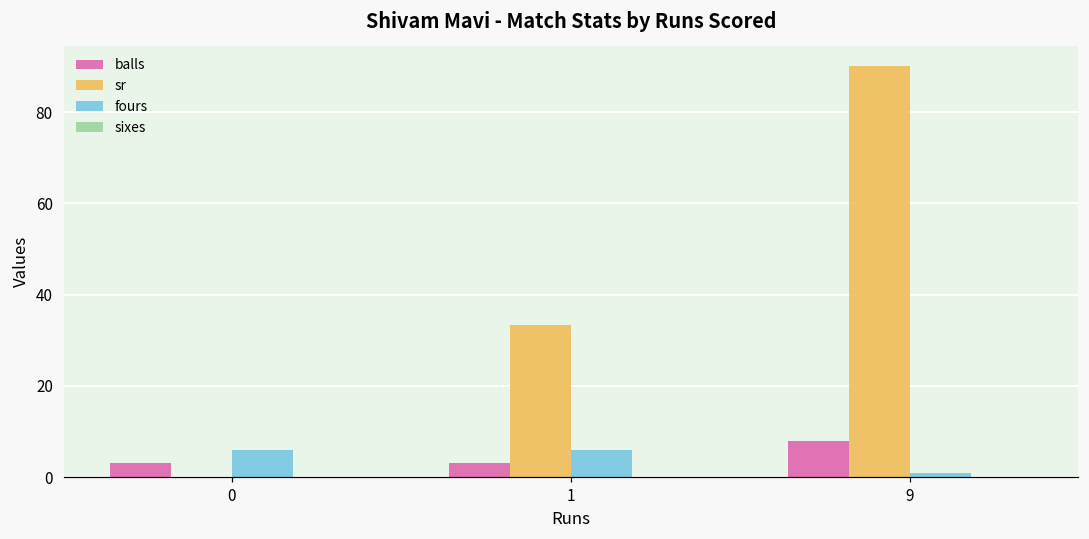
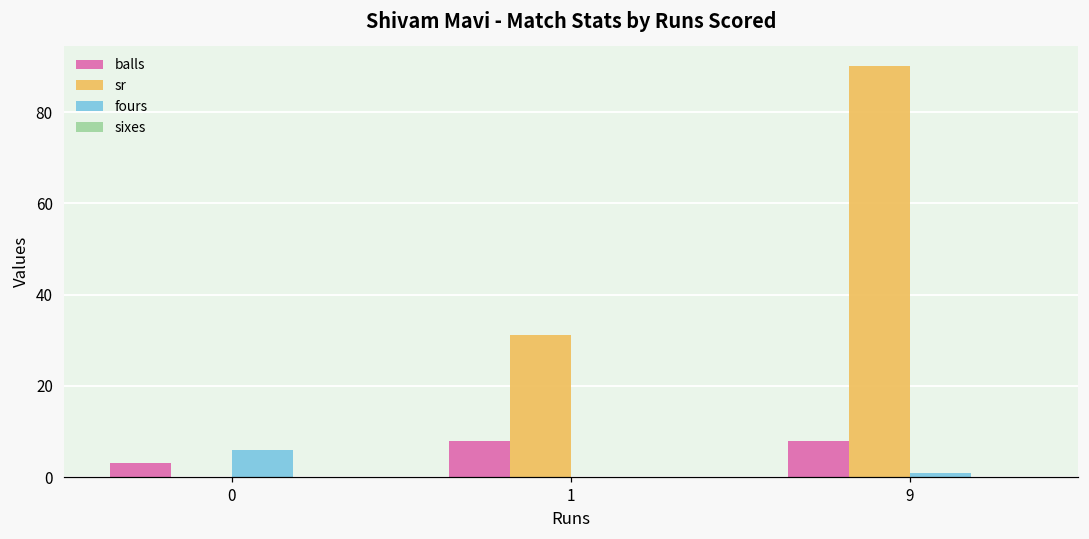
  {
    "balls": {
      "0": 3,
-     "1": 3,
+     "1": 8,
      "9": 8
    },
    "sr": {
      "0": 0,
-     "1": 33,
+     "1": 31,
      "9": 90
    },
    "fours": {
      "0": 6,
-     "1": 6,
+     "1": 0,
      "9": 1
    },
    "sixes": {
      "0": 0,
      "1": 0,
      "9": 0
    }
  }
